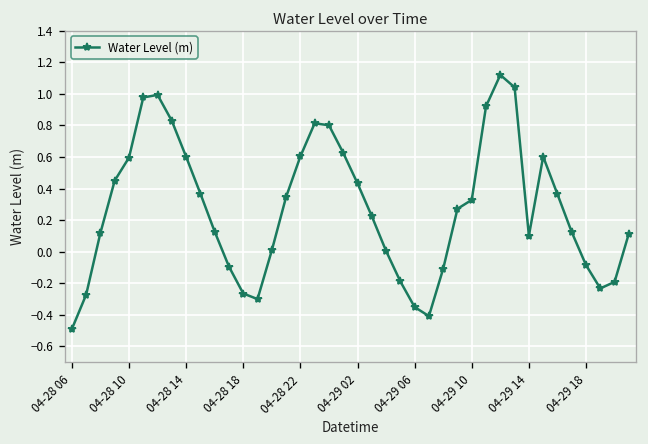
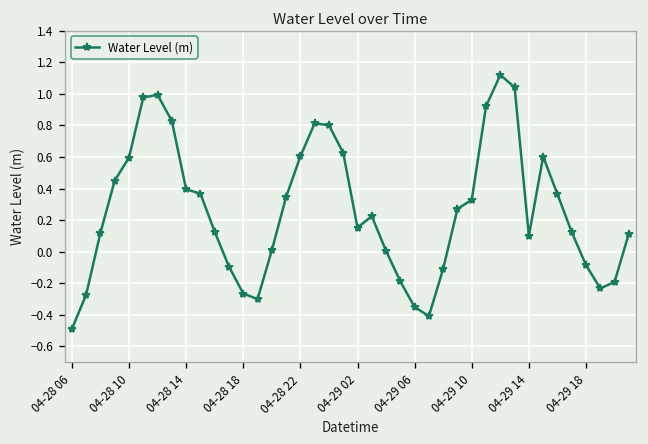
  {
    "04-28 06": -0.49,
    "04-28 10": 0.60,
-   "04-28 14": 0.60,
+   "04-28 14": 0.40,
    "04-28 18": -0.26,
    "04-28 22": 0.60,
-   "04-29 02": 0.43,
+   "04-29 02": 0.15,
    "04-29 06": -0.35,
    "04-29 10": 0.33,
    "04-29 14": 0.10,
    "04-29 18": -0.08
  }
